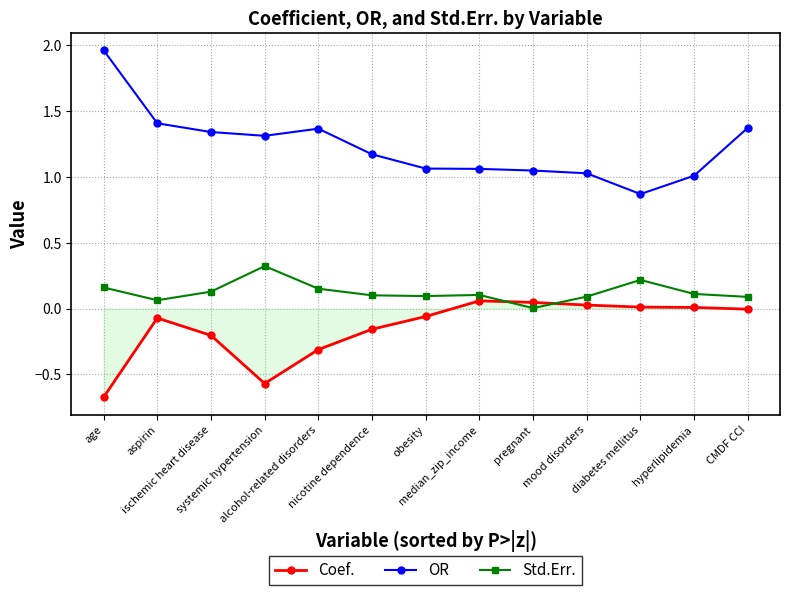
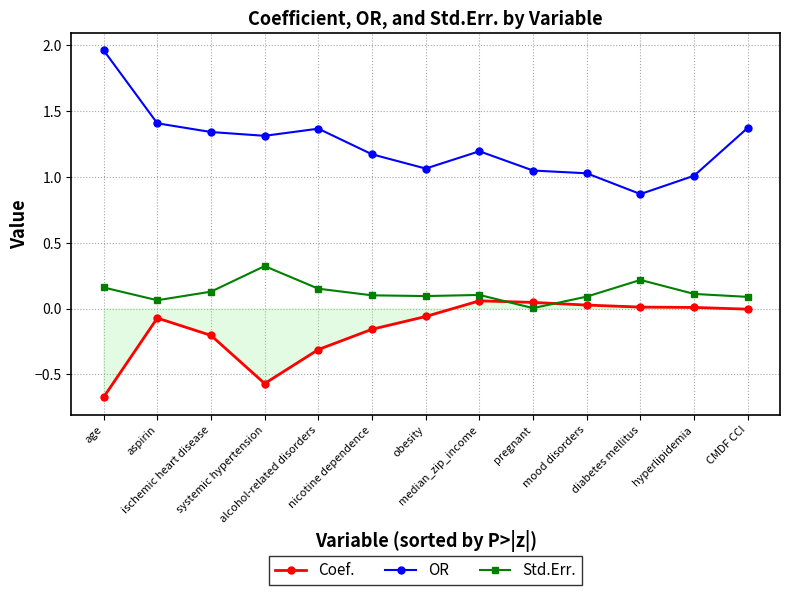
  {
    "Coef.": {
      "age": -0.67,
      "aspirin": -0.07,
      "ischemic heart disease": -0.20,
      "systemic hypertension": -0.57,
      "alcohol-related disorders": -0.31,
      "nicotine dependence": -0.16,
      "obesity": -0.06
    },
    "OR": {
      "age": 1.96,
      "aspirin": 1.41,
      "ischemic heart disease": 1.34,
      "systemic hypertension": 1.31,
      "alcohol-related disorders": 1.37,
      "nicotine dependence": 1.17,
      "obesity": 1.06,
-     "median_zip_income": 1.06,
+     "median_zip_income": 1.19,
      "pregnant": 1.05,
      "mood disorders": 1.03,
      "diabetes mellitus": 0.87,
      "hyperlipidemia": 1.01,
      "CMDF CCI": 1.37
    },
    "Std.Err.": {
      "age": 0.16,
      "aspirin": 0.06,
      "ischemic heart disease": 0.13,
      "systemic hypertension": 0.32,
      "alcohol-related disorders": 0.15,
      "nicotine dependence": 0.10,
      "obesity": 0.09,
      "median_zip_income": 0.10,
      "pregnant": 0.00,
      "mood disorders": 0.09,
      "diabetes mellitus": 0.22,
      "hyperlipidemia": 0.11,
      "CMDF CCI": 0.09
    }
  }
